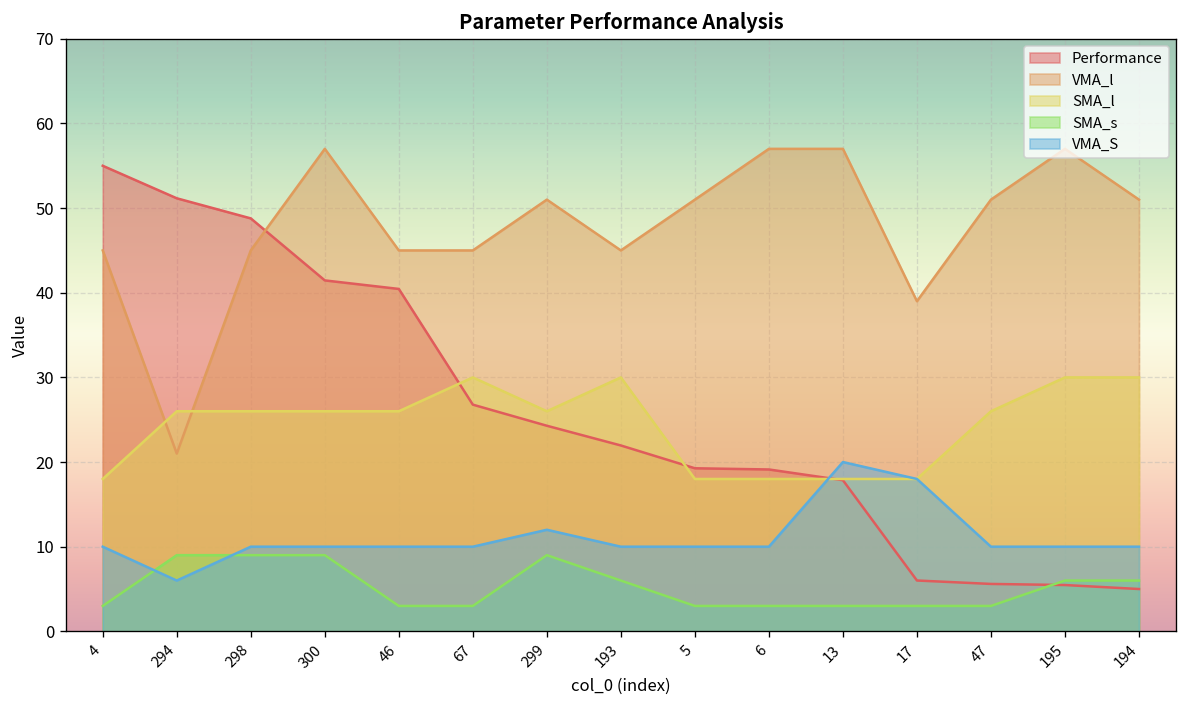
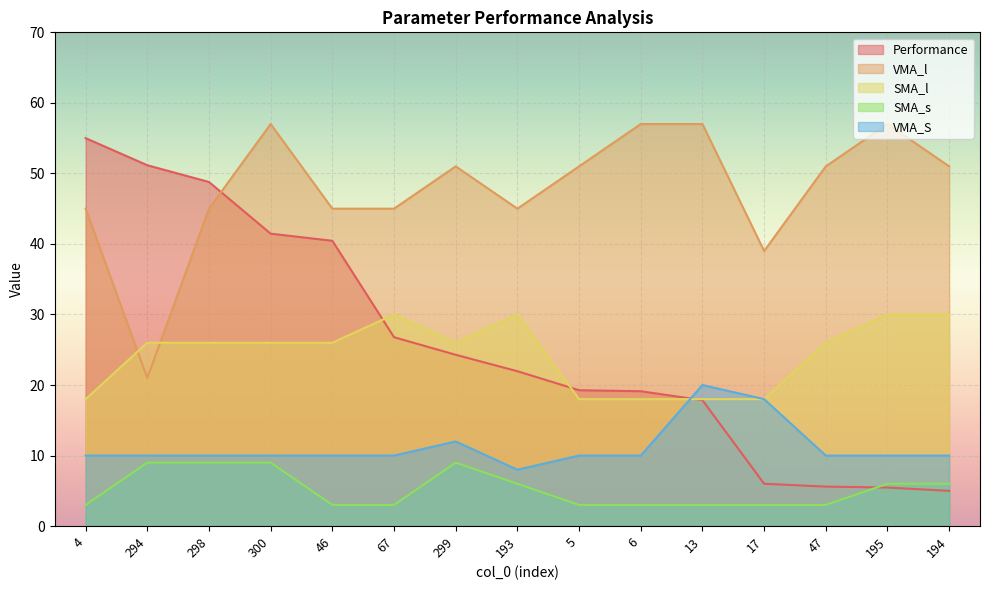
  {
    "SMA_s": {
      "4": 3,
      "294": 9,
      "298": 9,
      "300": 9,
      "46": 3,
      "67": 3,
      "299": 9,
      "193": 6,
      "5": 3,
      "6": 3,
      "13": 3,
      "17": 3,
      "47": 3,
      "195": 6,
      "194": 6
    },
    "VMA_S": {
      "4": 10,
-     "294": 6,
+     "294": 10,
      "298": 10,
      "300": 10,
      "46": 10,
      "67": 10,
      "299": 12,
-     "193": 10,
+     "193": 8,
      "5": 10,
      "6": 10,
      "13": 20,
      "47": 10,
      "195": 10,
      "194": 10
    }
  }
